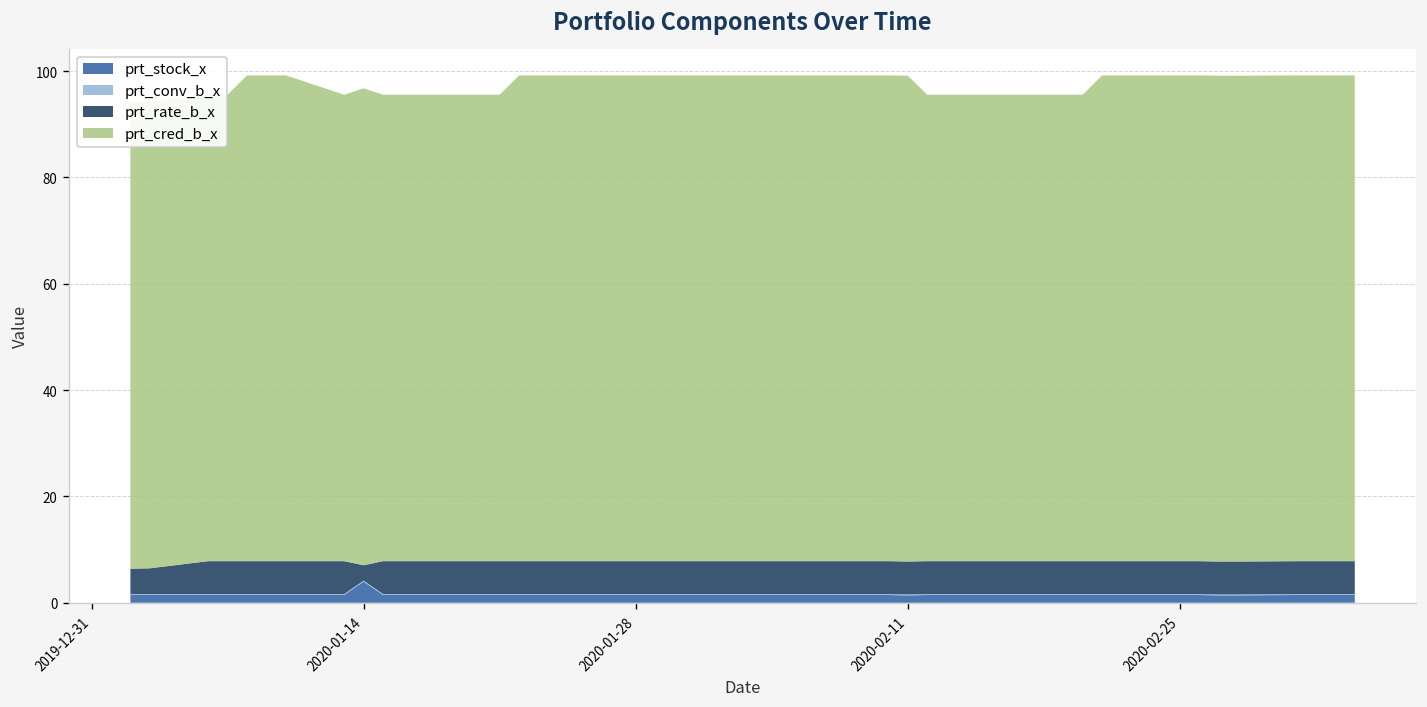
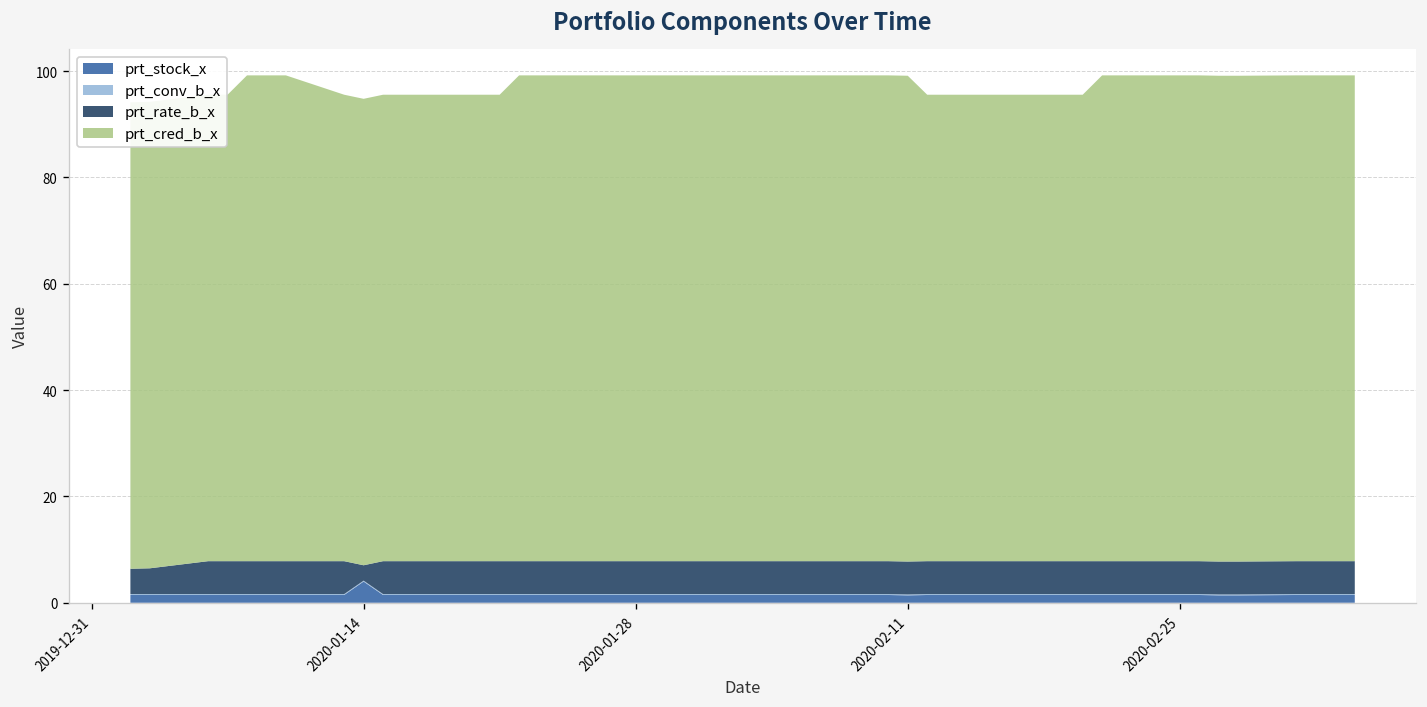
  {
    "prt_rate_b_x": {
      "2020-01-14": 3,
      "2020-02-11": 6,
      "2020-02-25": 6
    },
    "prt_cred_b_x": {
-     "2020-01-14": 90,
+     "2020-01-14": 88,
      "2020-02-11": 91,
      "2020-02-25": 91
    }
  }
